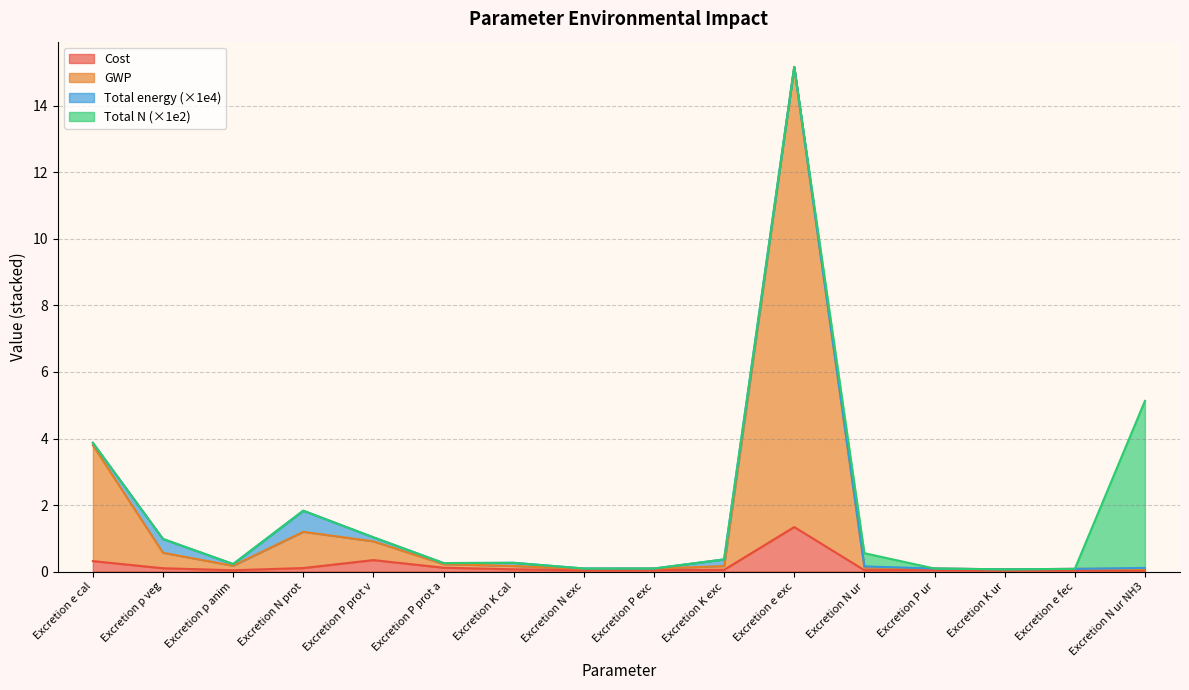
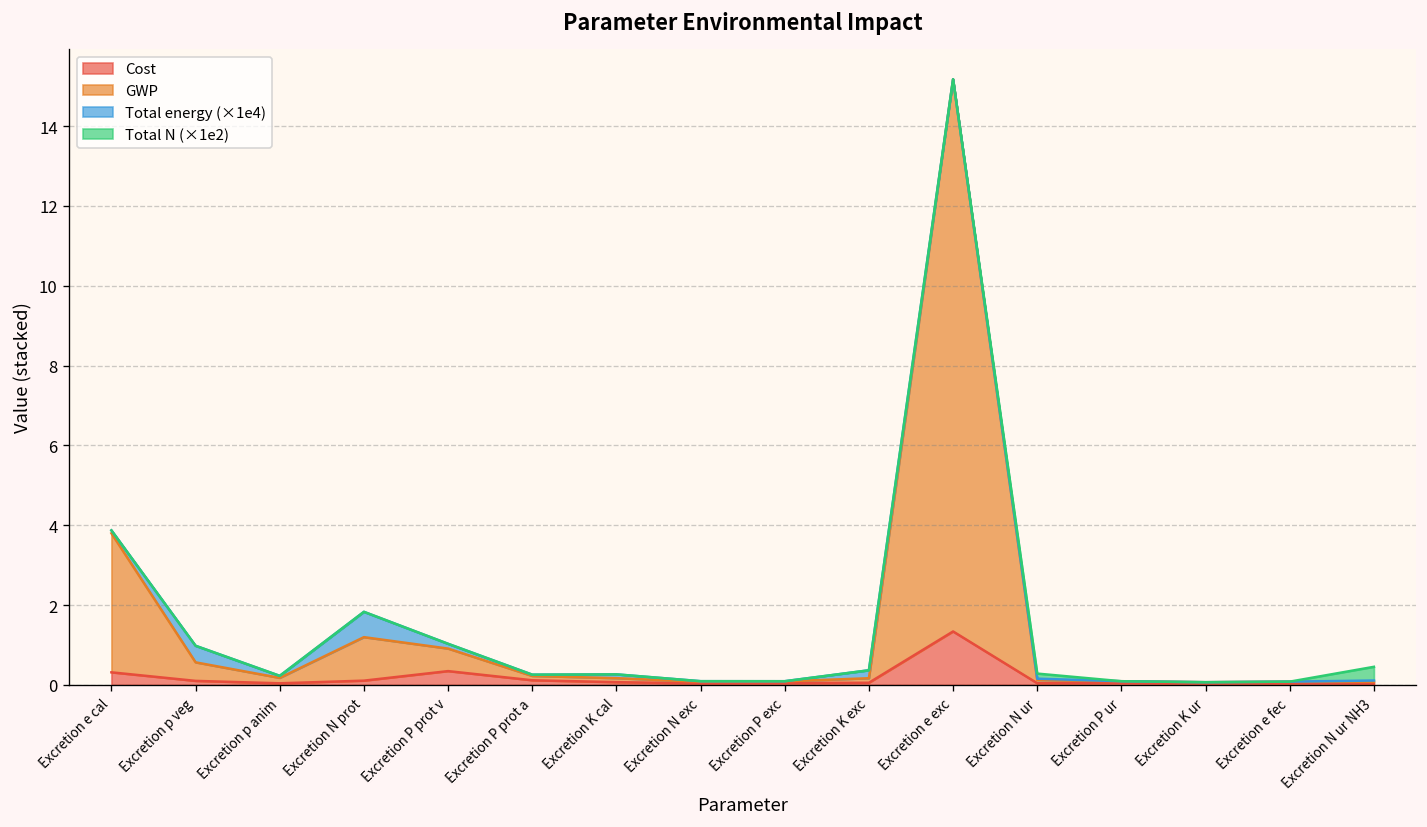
  {
    "Total N (×1e2)": {
-     "Excretion N ur": 0.4,
-     "Excretion N ur NH3": 5.0
+     "Excretion N ur": 0.1,
+     "Excretion N ur NH3": 0.3
    }
  }
